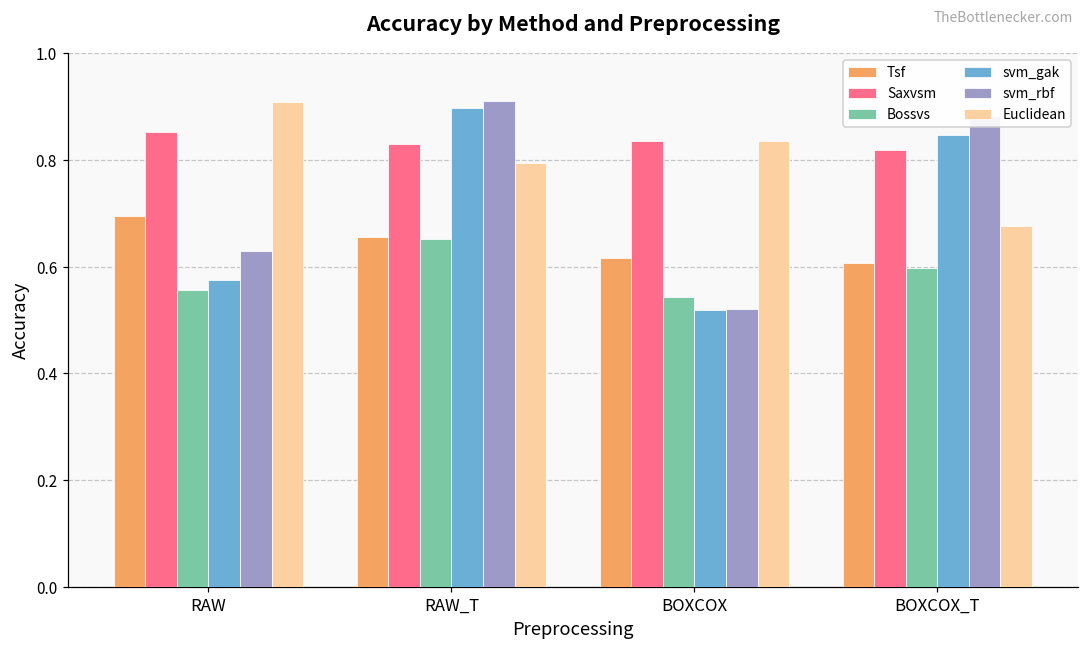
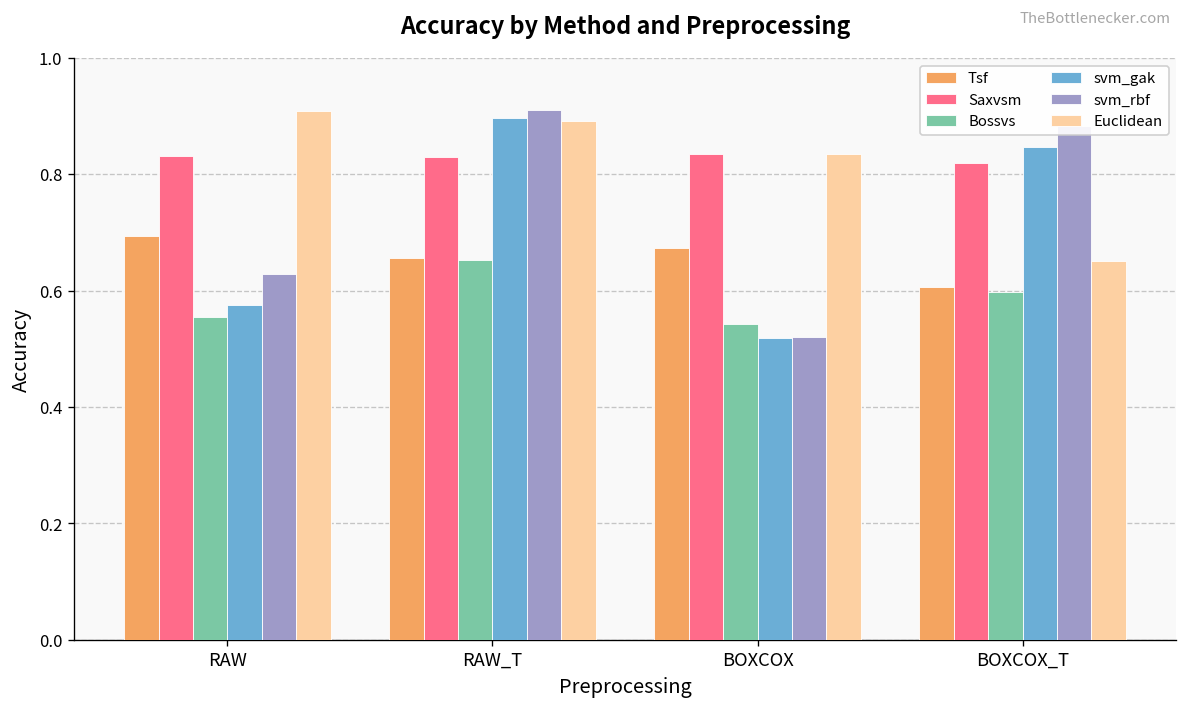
  {
    "Tsf": {
      "RAW": 0.69,
      "RAW_T": 0.66,
-     "BOXCOX": 0.62,
+     "BOXCOX": 0.67,
      "BOXCOX_T": 0.61
    },
    "Saxvsm": {
-     "RAW": 0.85,
+     "RAW": 0.83,
      "RAW_T": 0.83,
      "BOXCOX": 0.84,
      "BOXCOX_T": 0.82
    },
    "Euclidean": {
      "RAW": 0.91,
-     "RAW_T": 0.79,
+     "RAW_T": 0.89,
      "BOXCOX": 0.84,
-     "BOXCOX_T": 0.68
+     "BOXCOX_T": 0.65
    }
  }
